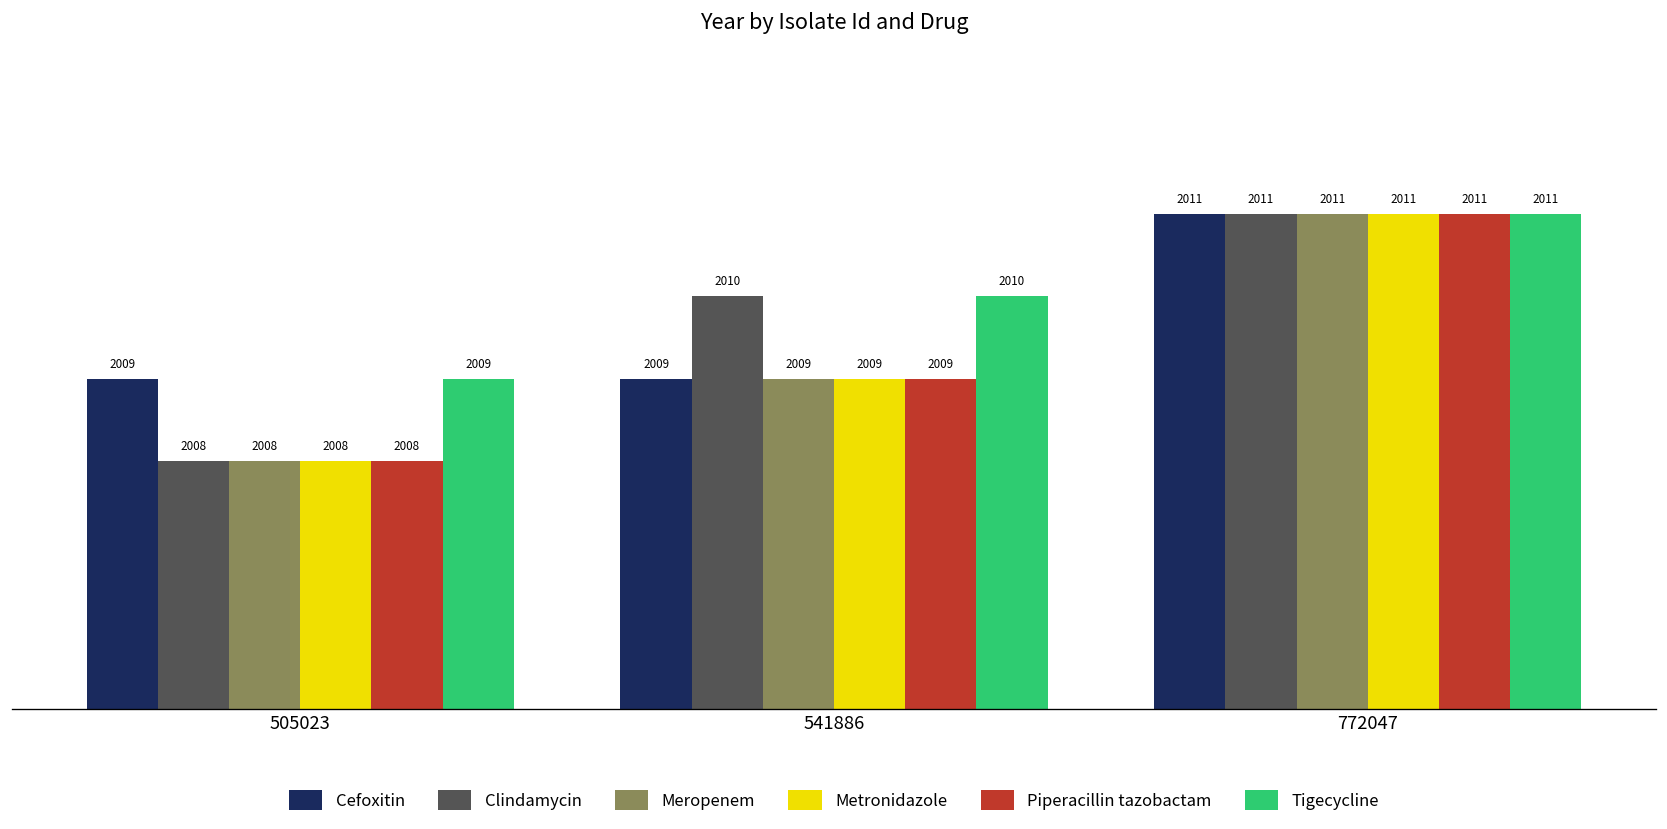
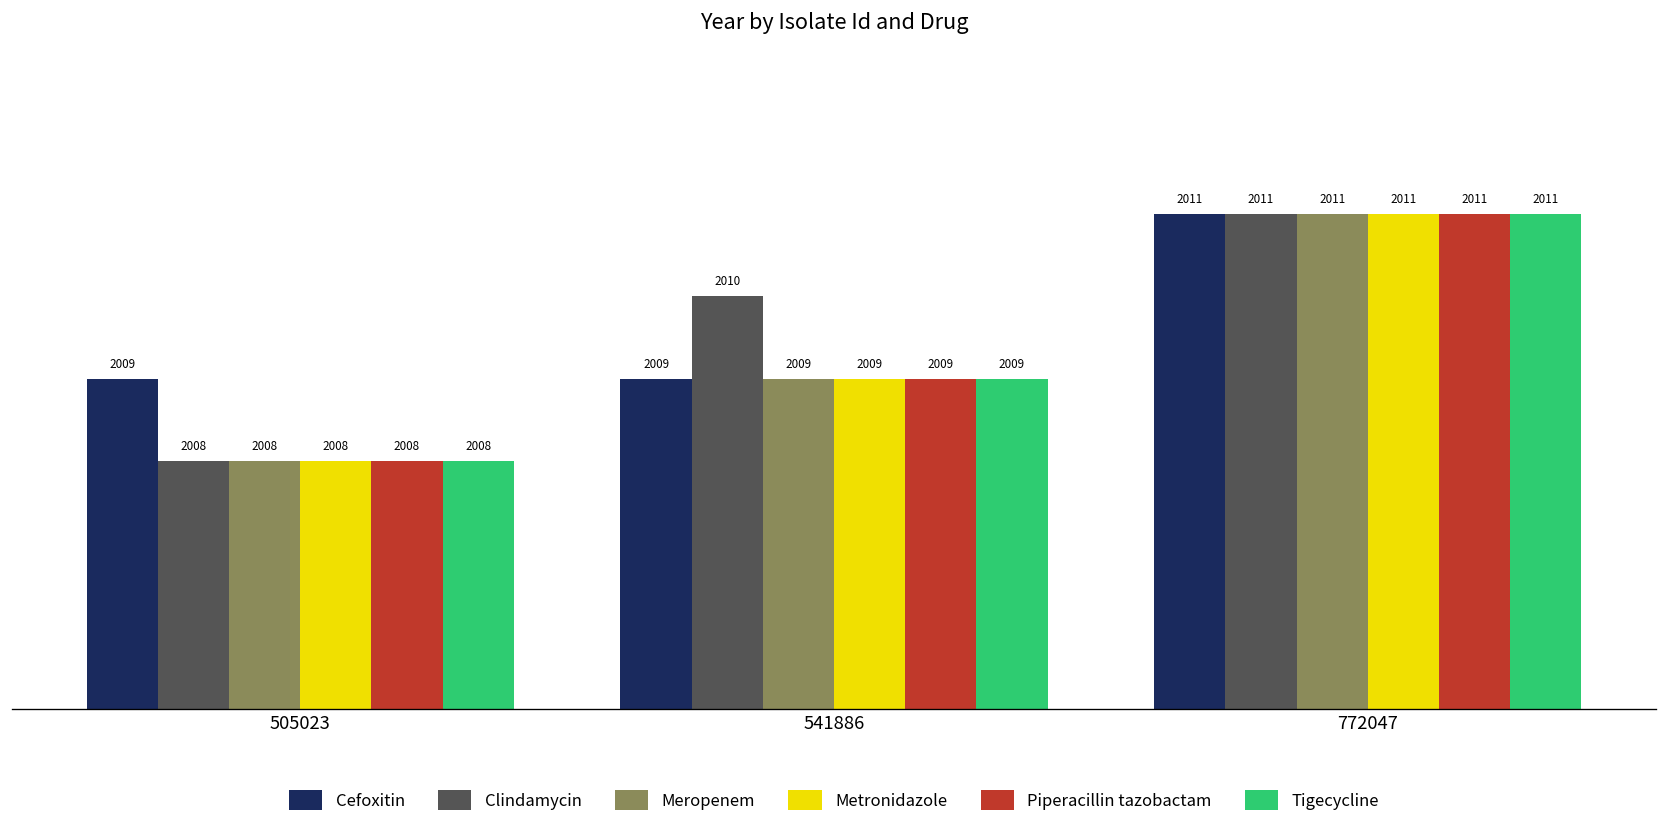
  {
    "Cefoxitin": {
      "505023": 2009,
      "541886": 2009,
      "772047": 2011
    },
    "Clindamycin": {
      "505023": 2008,
      "541886": 2010,
      "772047": 2011
    },
    "Meropenem": {
      "505023": 2008,
      "541886": 2009,
      "772047": 2011
    },
    "Metronidazole": {
      "505023": 2008,
      "541886": 2009,
      "772047": 2011
    },
    "Piperacillin tazobactam": {
      "505023": 2008,
      "541886": 2009,
      "772047": 2011
    },
    "Tigecycline": {
-     "505023": 2009,
-     "541886": 2010,
+     "505023": 2008,
+     "541886": 2009,
      "772047": 2011
    }
  }
